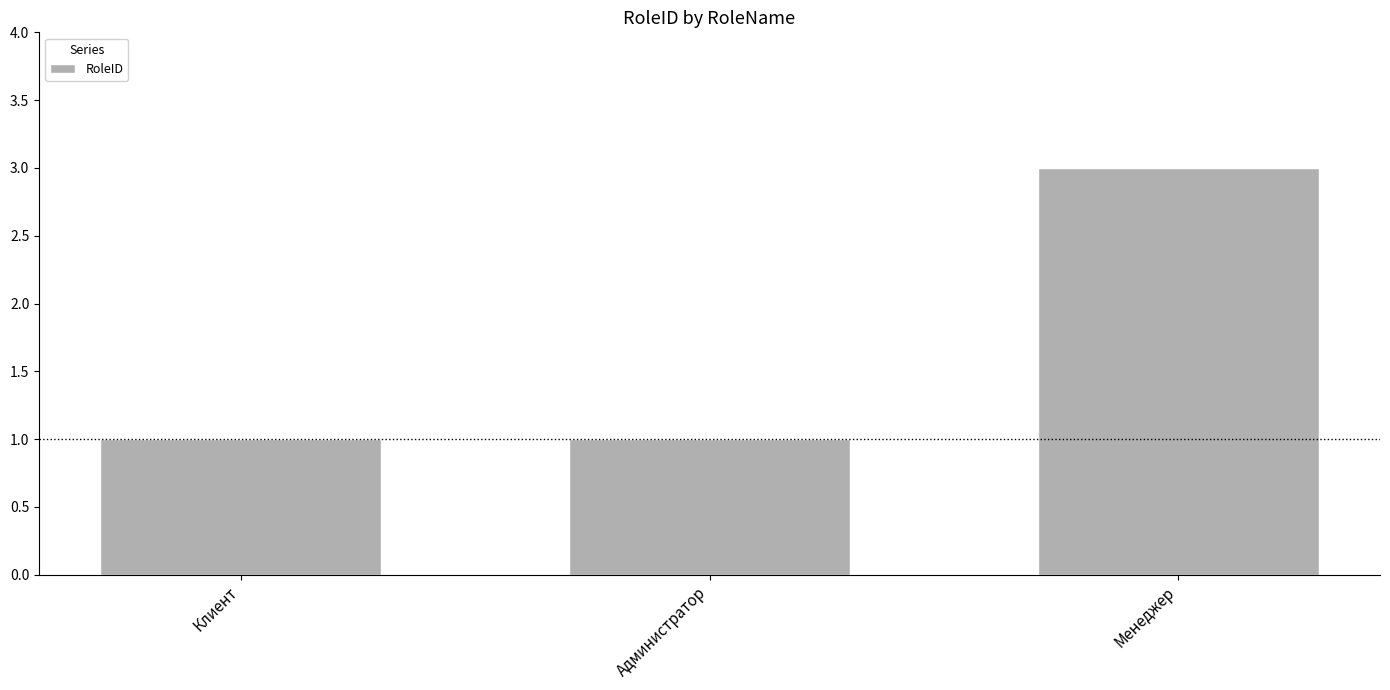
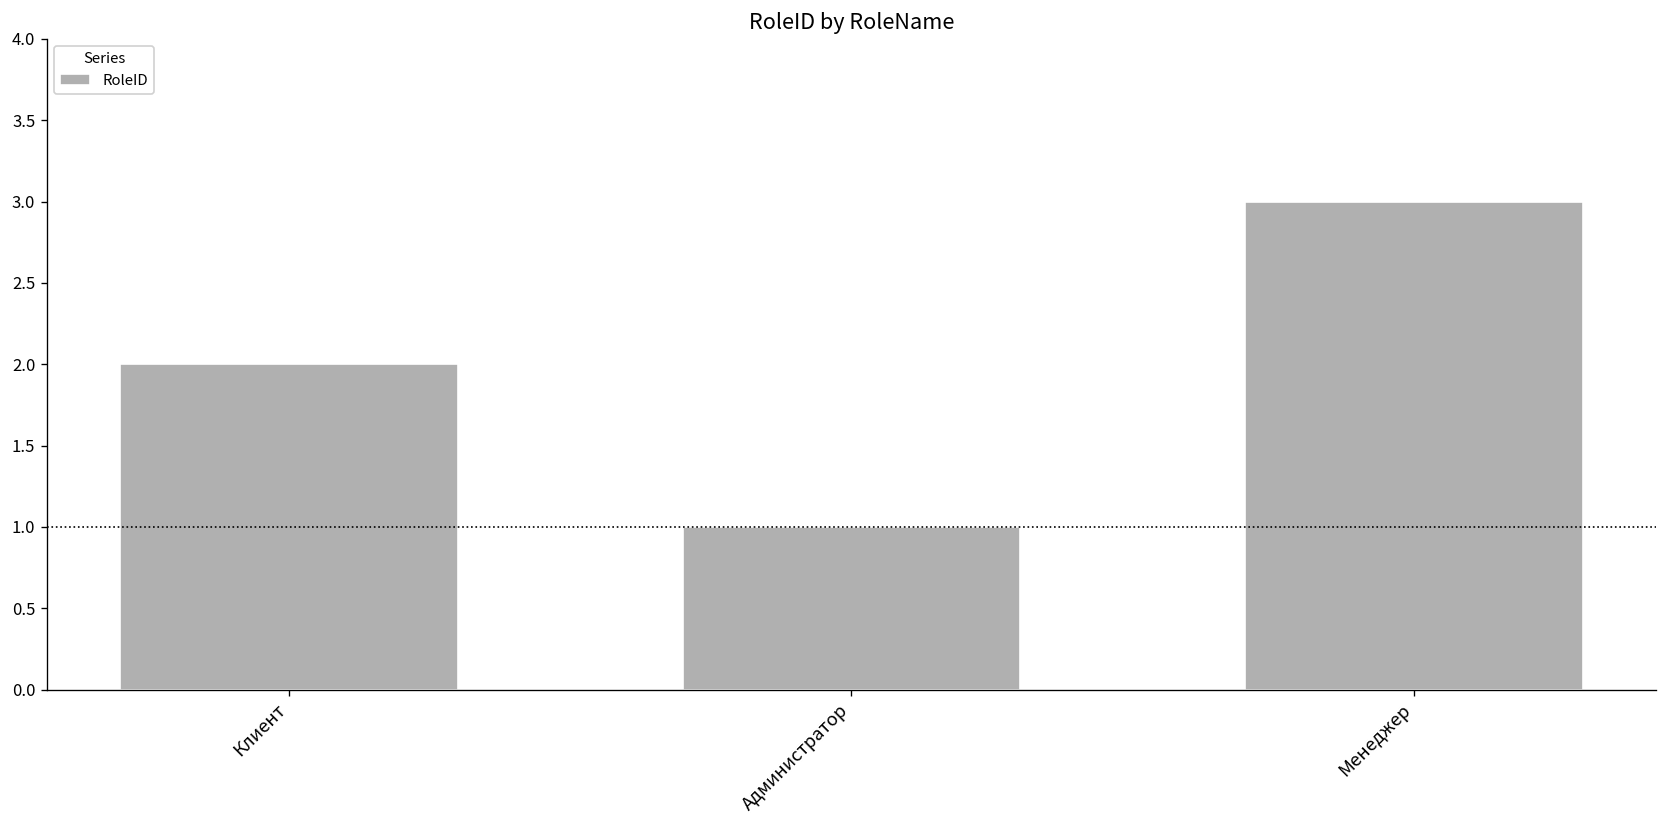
  {
-   "Клиент": 1,
+   "Клиент": 2,
    "Администратор": 1,
    "Менеджер": 3
  }
